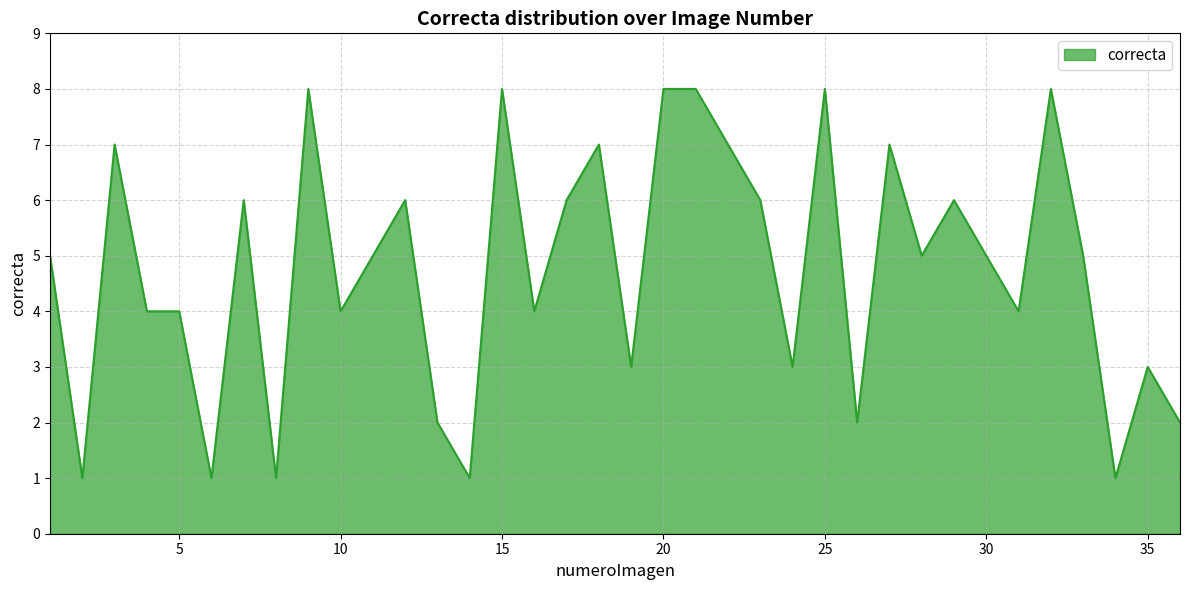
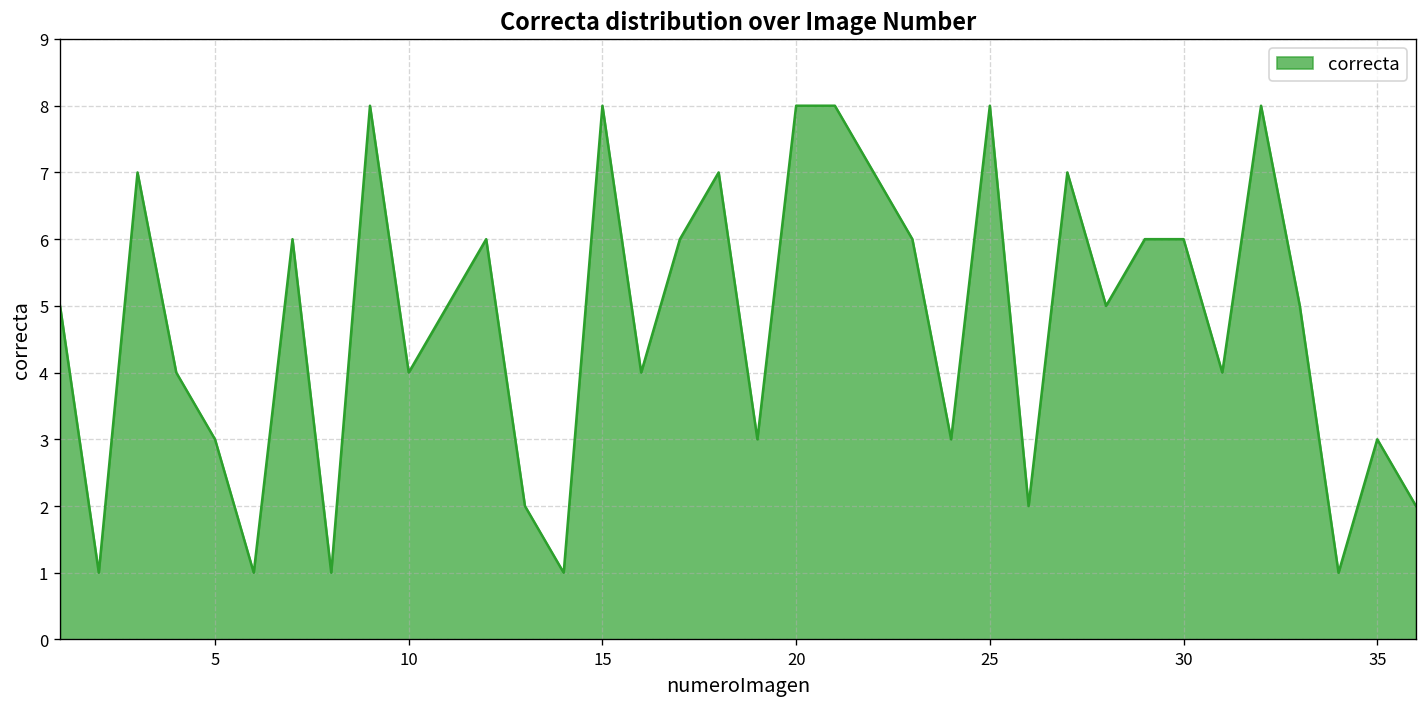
  {
-   "5": 4,
+   "5": 3,
    "10": 4,
    "15": 8,
    "20": 8,
    "25": 8,
-   "30": 5,
+   "30": 6,
    "35": 3
  }
